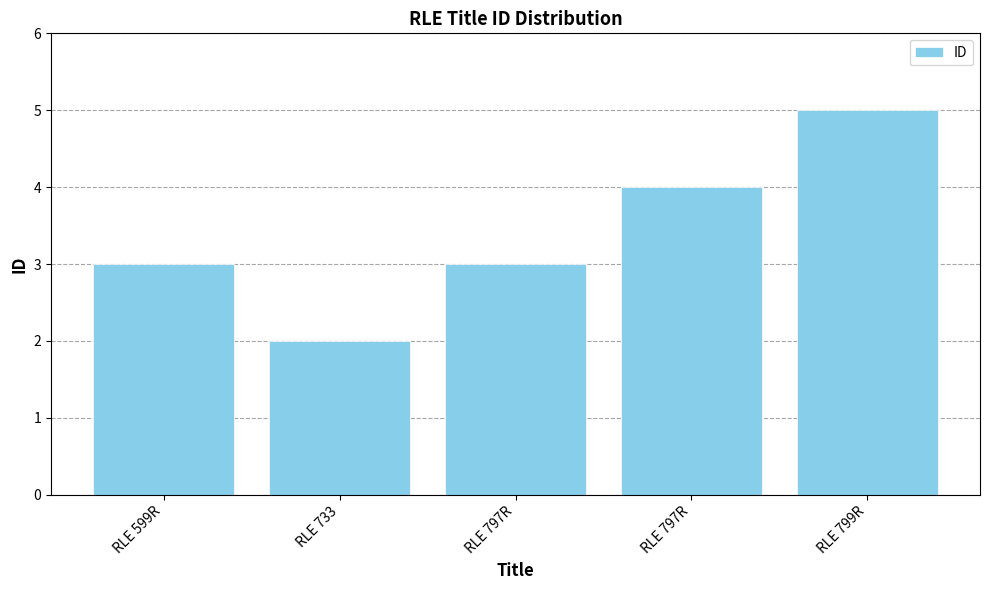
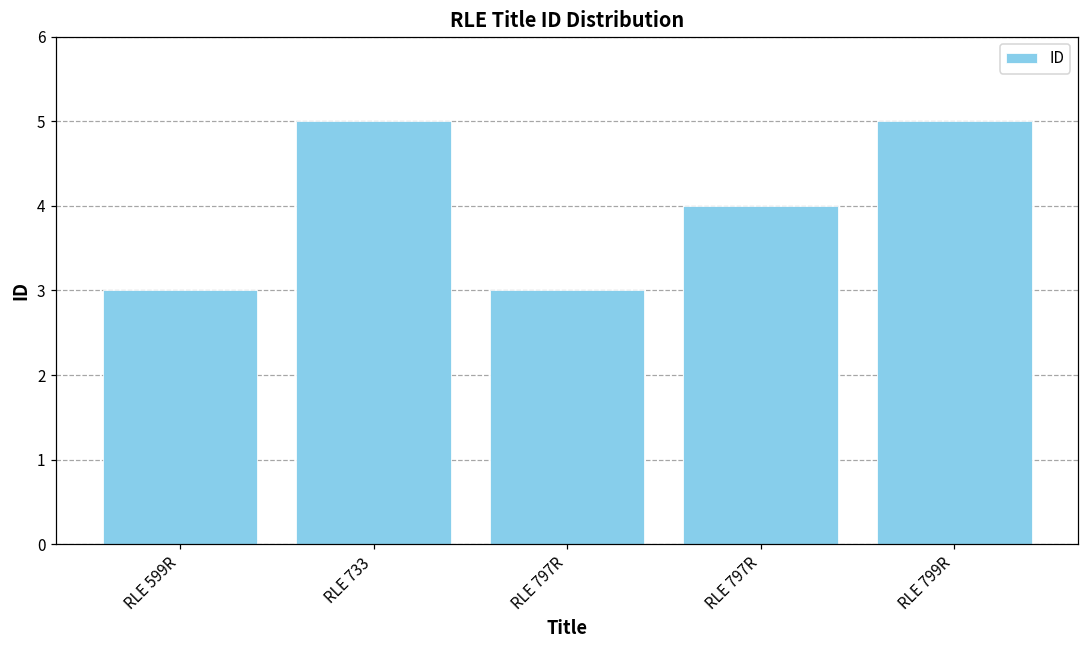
  {
    "RLE 599R": 3,
-   "RLE 733": 2,
+   "RLE 733": 5,
    "RLE 799R": 5
  }
